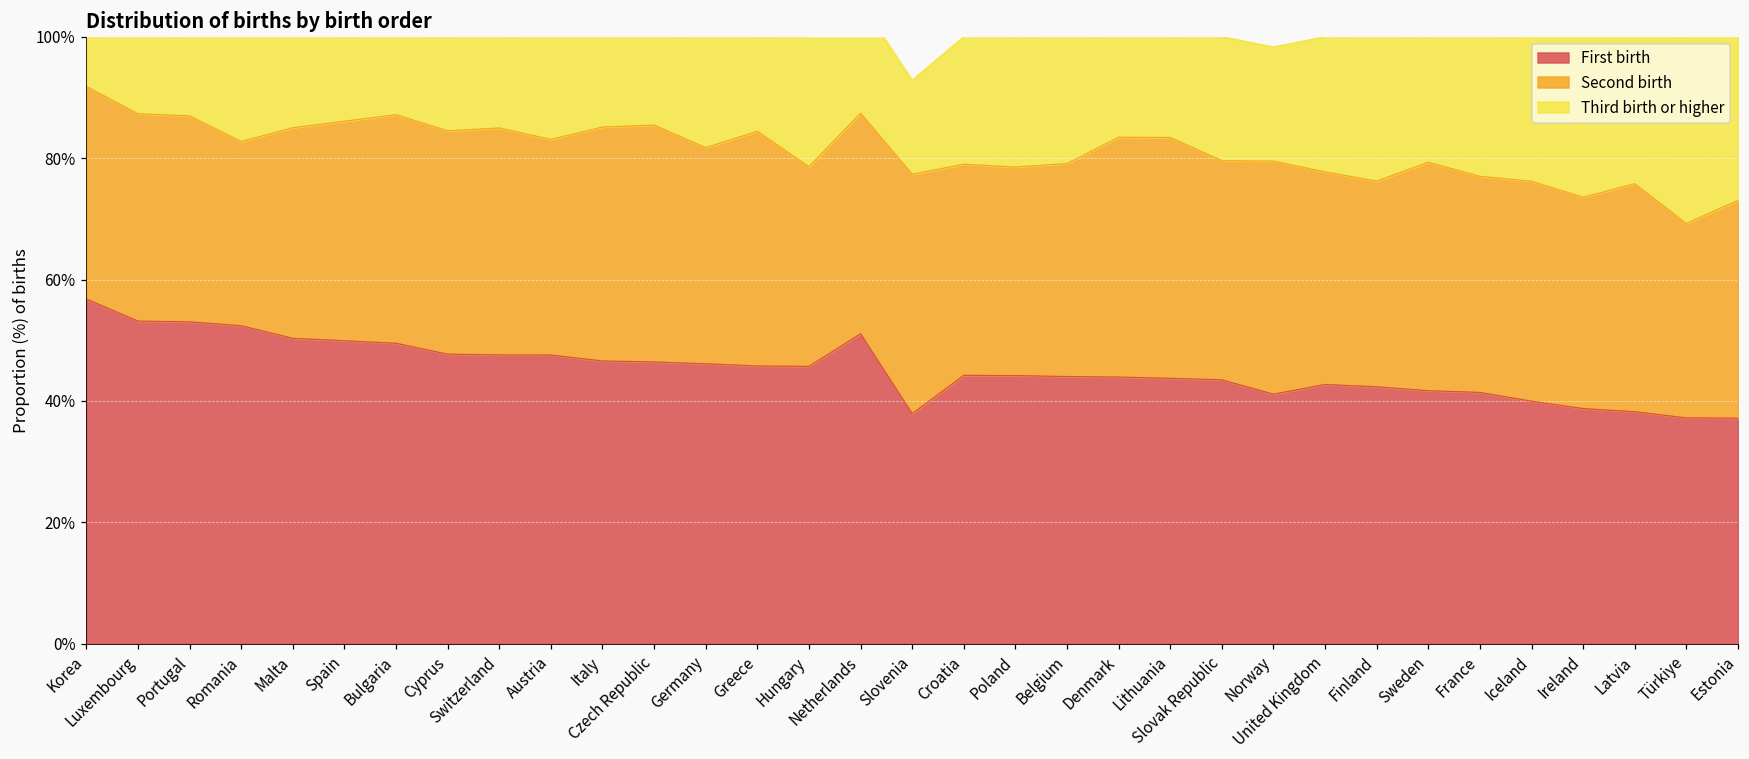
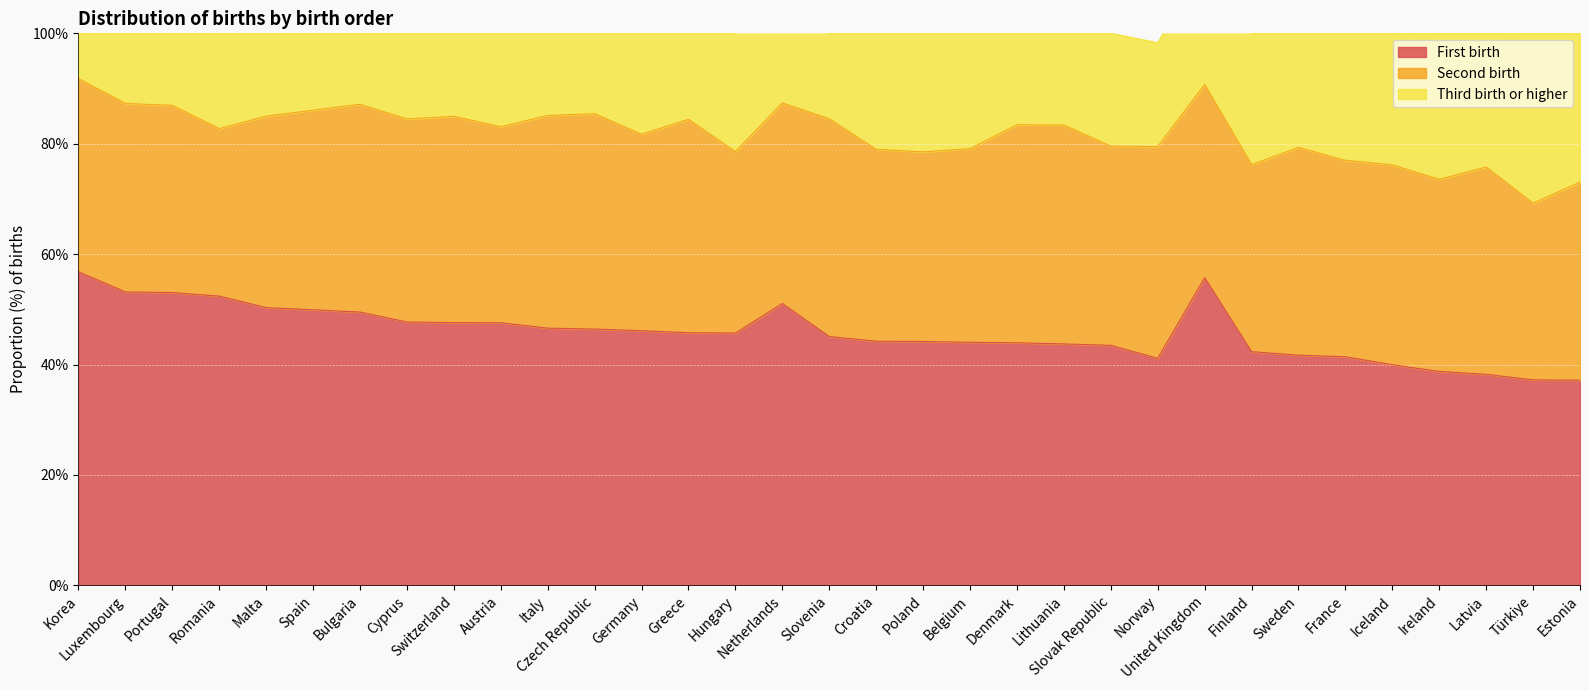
  {
    "First birth": {
      "Korea": "57%",
      "Luxembourg": "53%",
      "Portugal": "53%",
      "Romania": "52%",
      "Malta": "50%",
      "Spain": "50%",
      "Bulgaria": "50%",
      "Cyprus": "48%",
      "Switzerland": "48%",
      "Austria": "48%",
      "Italy": "47%",
      "Czech Republic": "46%",
      "Germany": "46%",
      "Greece": "46%",
      "Hungary": "46%",
      "Netherlands": "51%",
-     "Slovenia": "38%",
+     "Slovenia": "45%",
      "Croatia": "44%",
      "Poland": "44%",
      "Belgium": "44%",
      "Denmark": "44%",
      "Lithuania": "44%",
      "Slovak Republic": "43%",
      "Norway": "41%",
-     "United Kingdom": "43%",
+     "United Kingdom": "56%",
      "Finland": "42%",
      "Sweden": "42%",
      "France": "41%",
      "Iceland": "40%",
      "Ireland": "39%",
      "Latvia": "38%",
      "Türkiye": "37%",
      "Estonia": "37%"
    },
    "Second birth": {
      "Korea": "35%",
      "Luxembourg": "34%",
      "Portugal": "34%",
      "Romania": "30%",
      "Malta": "35%",
      "Spain": "36%",
      "Bulgaria": "38%",
      "Cyprus": "37%",
      "Switzerland": "37%",
      "Austria": "36%",
      "Italy": "39%",
      "Czech Republic": "39%",
      "Germany": "36%",
      "Greece": "39%",
      "Hungary": "33%",
      "Netherlands": "36%",
      "Slovenia": "39%",
      "Croatia": "35%",
      "Poland": "34%",
      "Belgium": "35%",
      "Denmark": "39%",
      "Lithuania": "40%",
      "Slovak Republic": "36%",
      "Norway": "38%",
      "United Kingdom": "35%",
      "Finland": "34%",
      "Sweden": "38%",
      "France": "36%",
      "Iceland": "36%",
      "Ireland": "35%",
      "Latvia": "38%",
      "Türkiye": "32%",
      "Estonia": "36%"
    },
    "Third birth or higher": {
      "Korea": "8%",
      "Luxembourg": "13%",
      "Portugal": "13%",
      "Romania": "17%",
      "Malta": "15%",
      "Spain": "14%",
      "Bulgaria": "13%",
      "Cyprus": "16%",
      "Switzerland": "15%",
      "Austria": "17%",
      "Italy": "15%",
      "Czech Republic": "15%",
      "Germany": "18%",
      "Greece": "16%",
      "Hungary": "21%",
      "Slovenia": "15%",
      "Croatia": "21%",
      "Poland": "21%",
      "Belgium": "21%",
      "Denmark": "17%",
      "Lithuania": "17%",
      "Slovak Republic": "20%",
      "Norway": "19%",
      "Finland": "24%",
      "Sweden": "21%",
      "France": "23%",
      "Iceland": "24%",
      "Ireland": "26%",
      "Latvia": "24%",
      "Türkiye": "31%",
      "Estonia": "27%"
    }
  }
